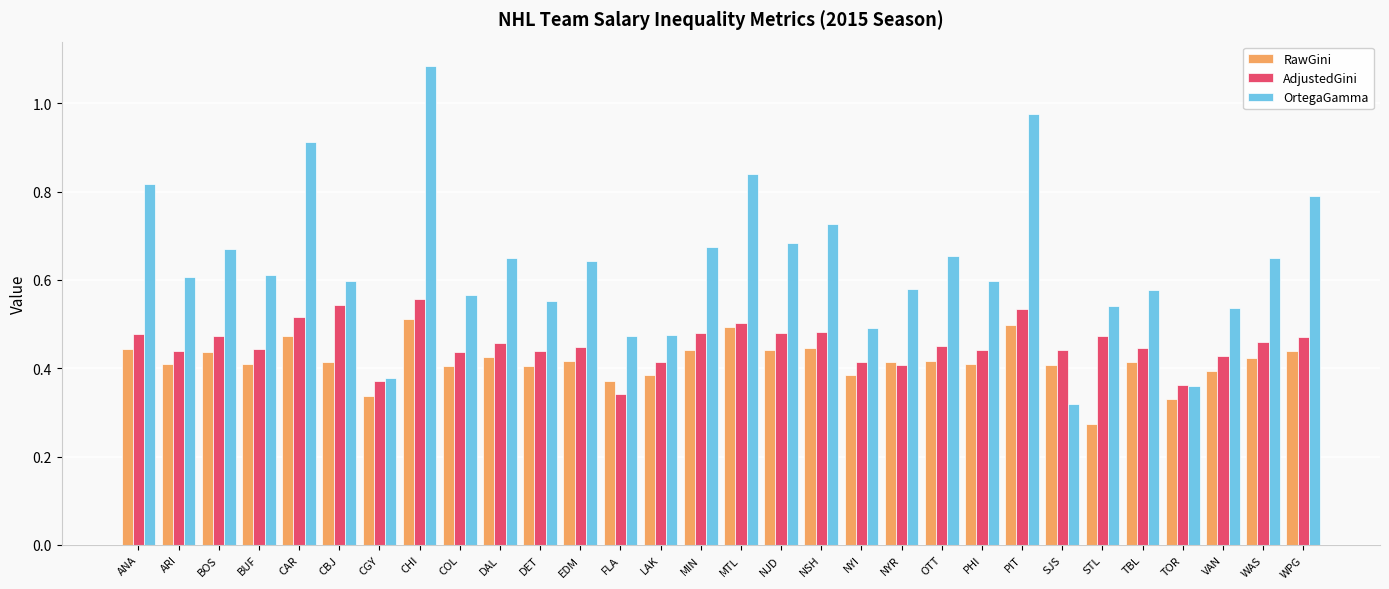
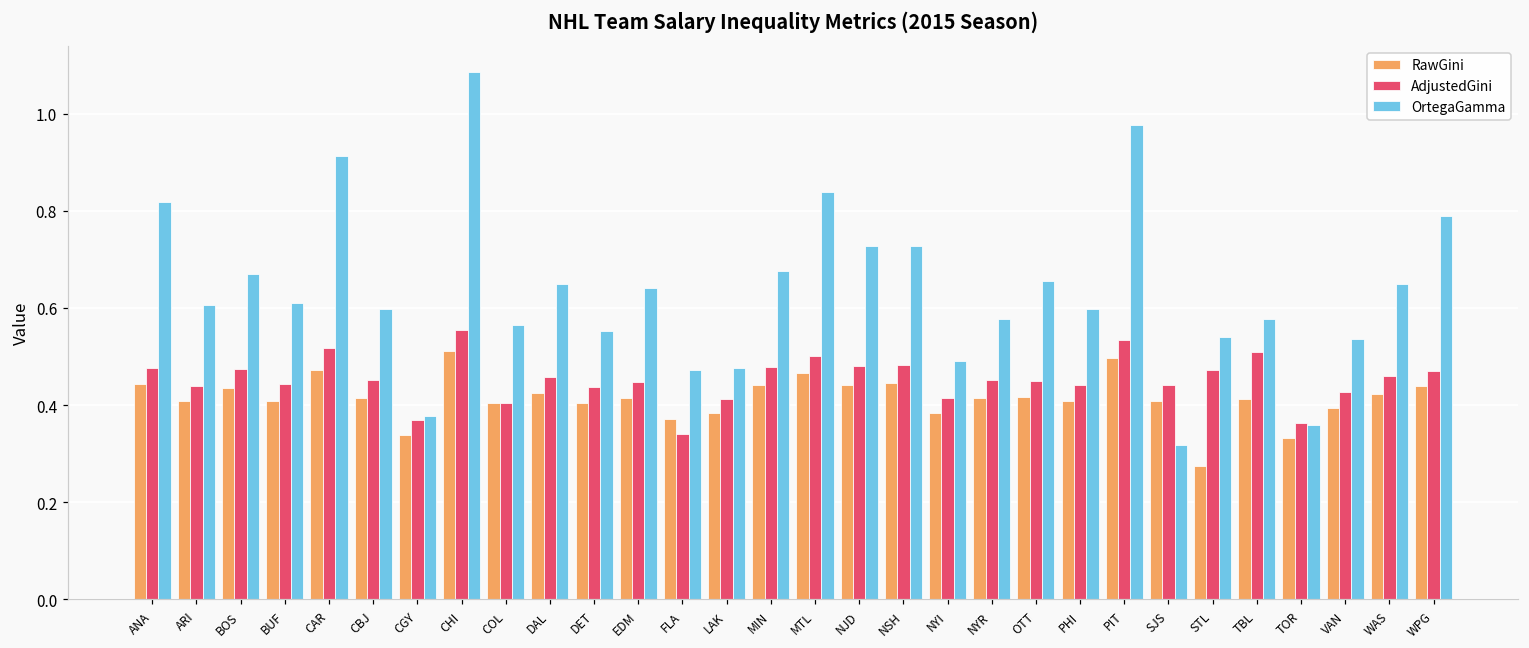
  {
    "RawGini": {
      "ANA": 0.44,
      "ARI": 0.41,
      "BOS": 0.44,
      "BUF": 0.41,
      "CAR": 0.47,
      "CBJ": 0.41,
      "CGY": 0.34,
      "CHI": 0.51,
      "COL": 0.40,
      "DAL": 0.43,
      "DET": 0.40,
      "EDM": 0.42,
      "FLA": 0.37,
      "LAK": 0.38,
      "MIN": 0.44,
-     "MTL": 0.49,
+     "MTL": 0.47,
      "NJD": 0.44,
      "NSH": 0.45,
      "NYI": 0.38,
      "NYR": 0.41,
      "OTT": 0.42,
      "PHI": 0.41,
      "PIT": 0.50,
      "SJS": 0.41,
      "STL": 0.27,
      "TBL": 0.41,
      "TOR": 0.33,
      "VAN": 0.39,
      "WAS": 0.42,
      "WPG": 0.44
    },
    "AdjustedGini": {
      "ANA": 0.48,
      "ARI": 0.44,
      "BOS": 0.47,
      "BUF": 0.44,
      "CAR": 0.52,
-     "CBJ": 0.54,
+     "CBJ": 0.45,
      "CGY": 0.37,
      "CHI": 0.56,
-     "COL": 0.44,
+     "COL": 0.40,
      "DAL": 0.46,
      "DET": 0.44,
      "EDM": 0.45,
      "FLA": 0.34,
      "LAK": 0.41,
      "MIN": 0.48,
      "MTL": 0.50,
      "NJD": 0.48,
      "NSH": 0.48,
      "NYI": 0.41,
-     "NYR": 0.41,
+     "NYR": 0.45,
      "OTT": 0.45,
      "PHI": 0.44,
      "PIT": 0.53,
      "SJS": 0.44,
      "STL": 0.47,
-     "TBL": 0.45,
+     "TBL": 0.51,
      "TOR": 0.36,
      "VAN": 0.43,
      "WAS": 0.46,
      "WPG": 0.47
    },
    "OrtegaGamma": {
      "ANA": 0.82,
      "ARI": 0.61,
      "BOS": 0.67,
      "BUF": 0.61,
      "CAR": 0.91,
      "CBJ": 0.60,
      "CGY": 0.38,
      "CHI": 1.09,
      "COL": 0.56,
      "DAL": 0.65,
      "DET": 0.55,
      "EDM": 0.64,
      "FLA": 0.47,
      "LAK": 0.48,
      "MIN": 0.68,
      "MTL": 0.84,
-     "NJD": 0.68,
+     "NJD": 0.73,
      "NSH": 0.73,
      "NYI": 0.49,
      "NYR": 0.58,
      "OTT": 0.65,
      "PHI": 0.60,
      "PIT": 0.98,
      "SJS": 0.32,
      "STL": 0.54,
      "TBL": 0.58,
      "TOR": 0.36,
      "VAN": 0.54,
      "WAS": 0.65,
      "WPG": 0.79
    }
  }
